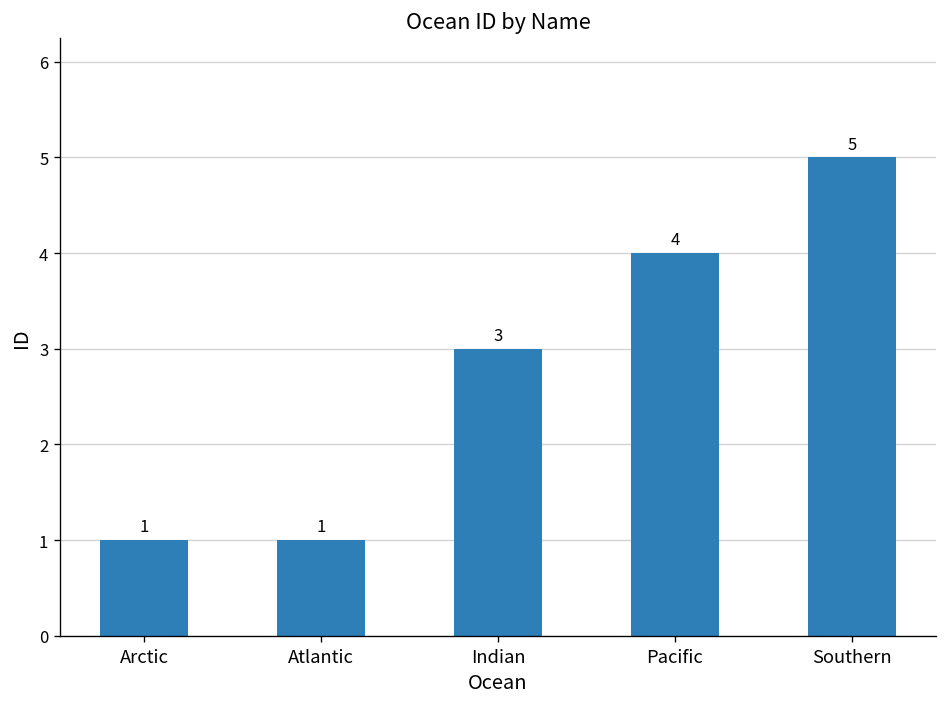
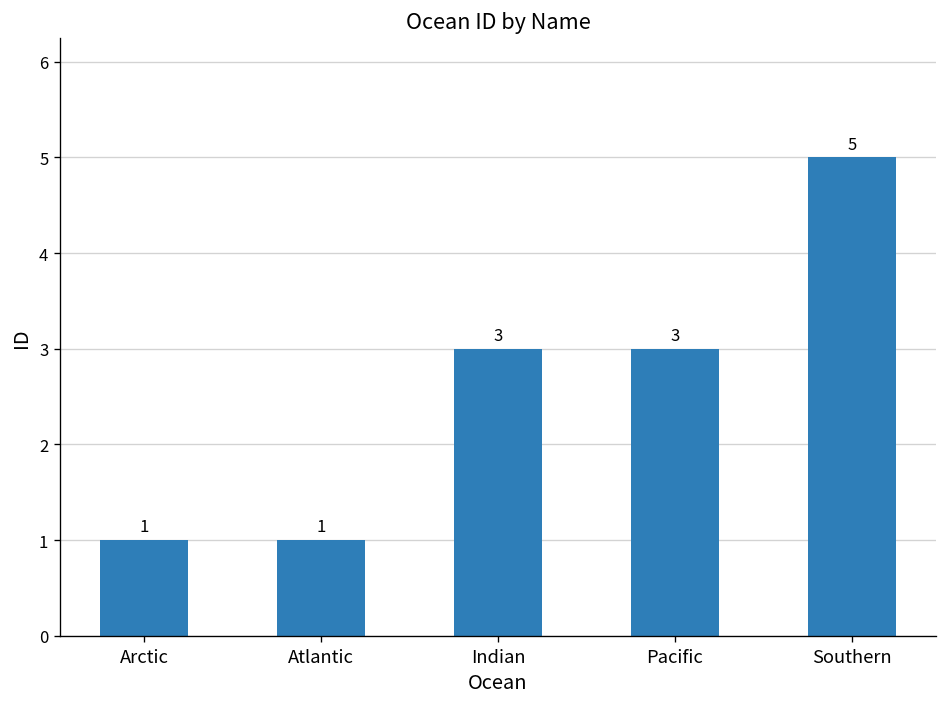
  {
    "Arctic": 1,
    "Atlantic": 1,
    "Indian": 3,
-   "Pacific": 4,
+   "Pacific": 3,
    "Southern": 5
  }
